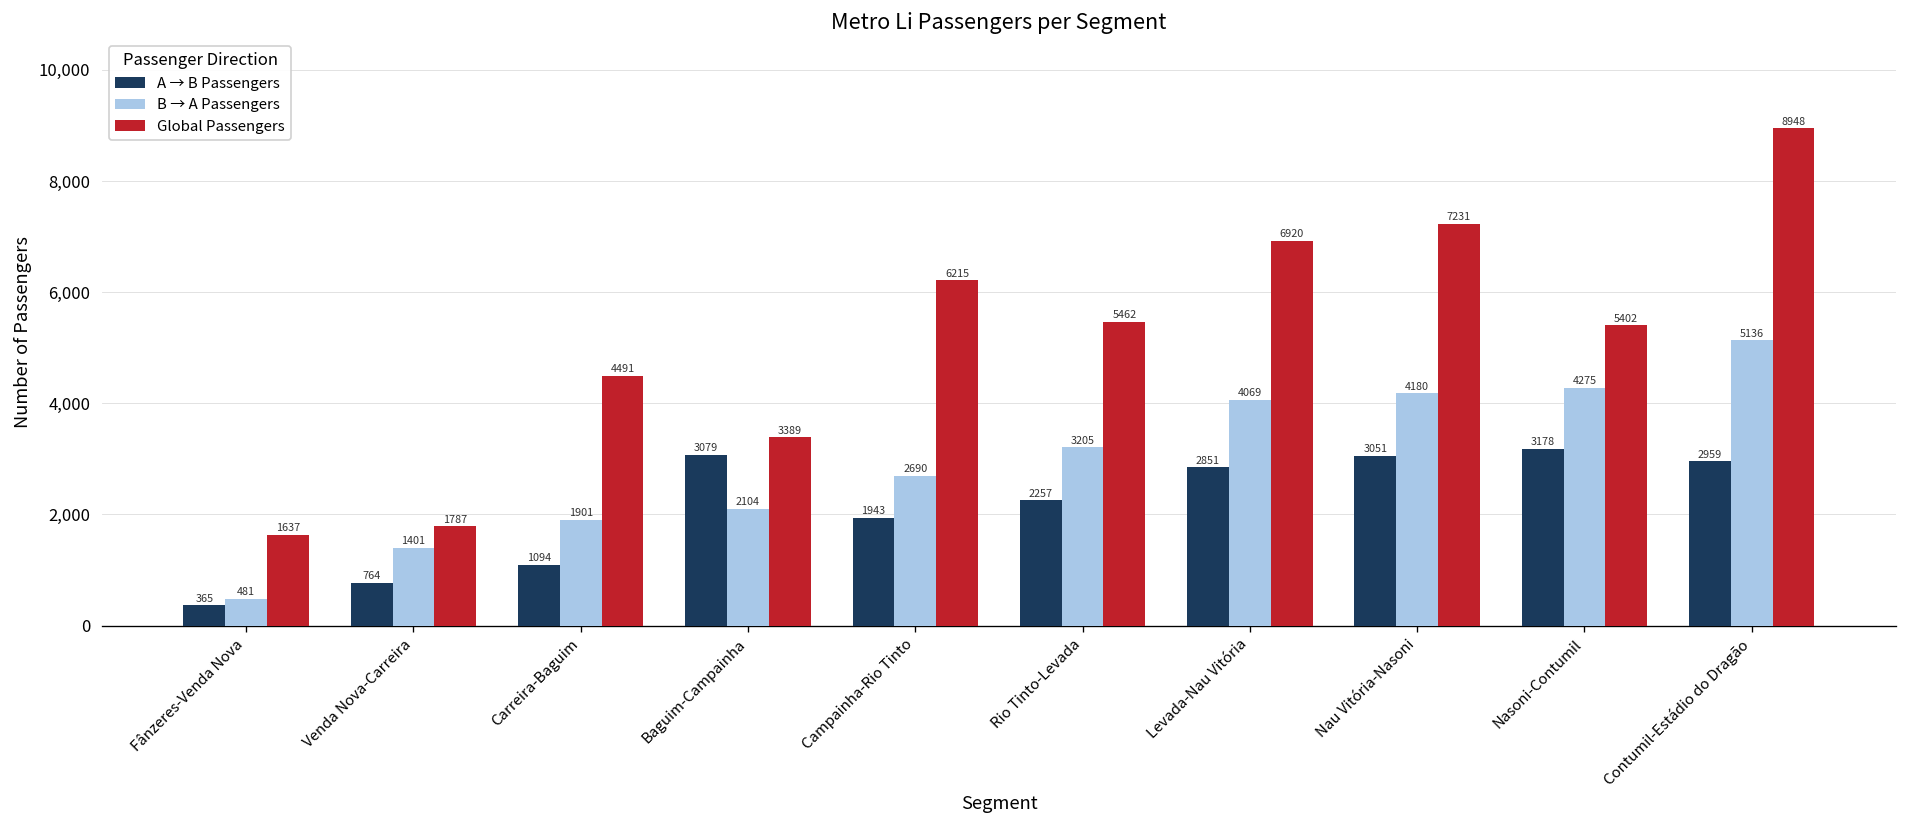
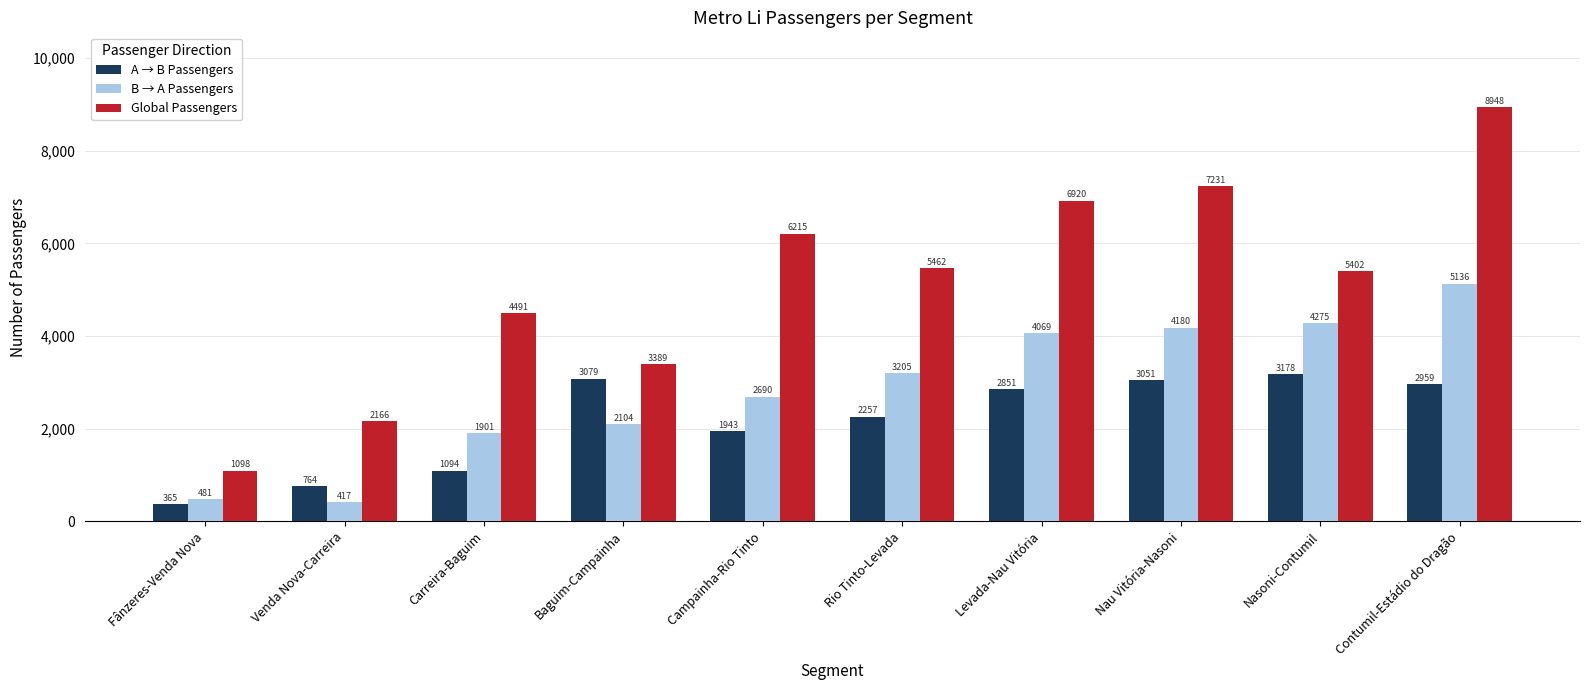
  {
    "A → B Passengers": {
      "Fânzeres-Venda Nova": 365,
      "Venda Nova-Carreira": 764,
      "Carreira-Baguim": 1094,
      "Baguim-Campainha": 3079,
      "Campainha-Rio Tinto": 1943,
      "Rio Tinto-Levada": 2257,
      "Levada-Nau Vitória": 2851,
      "Nau Vitória-Nasoni": 3051,
      "Nasoni-Contumil": 3178,
      "Contumil-Estádio do Dragão": 2959
    },
    "B → A Passengers": {
      "Fânzeres-Venda Nova": 481,
-     "Venda Nova-Carreira": 1401,
+     "Venda Nova-Carreira": 417,
      "Carreira-Baguim": 1901,
      "Baguim-Campainha": 2104,
      "Campainha-Rio Tinto": 2690,
      "Rio Tinto-Levada": 3205,
      "Levada-Nau Vitória": 4069,
      "Nau Vitória-Nasoni": 4180,
      "Nasoni-Contumil": 4275,
      "Contumil-Estádio do Dragão": 5136
    },
    "Global Passengers": {
-     "Fânzeres-Venda Nova": 1637,
-     "Venda Nova-Carreira": 1787,
+     "Fânzeres-Venda Nova": 1098,
+     "Venda Nova-Carreira": 2166,
      "Carreira-Baguim": 4491,
      "Baguim-Campainha": 3389,
      "Campainha-Rio Tinto": 6215,
      "Rio Tinto-Levada": 5462,
      "Levada-Nau Vitória": 6920,
      "Nau Vitória-Nasoni": 7231,
      "Nasoni-Contumil": 5402,
      "Contumil-Estádio do Dragão": 8948
    }
  }
